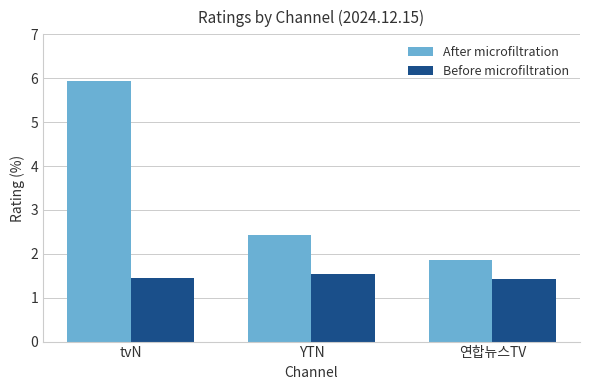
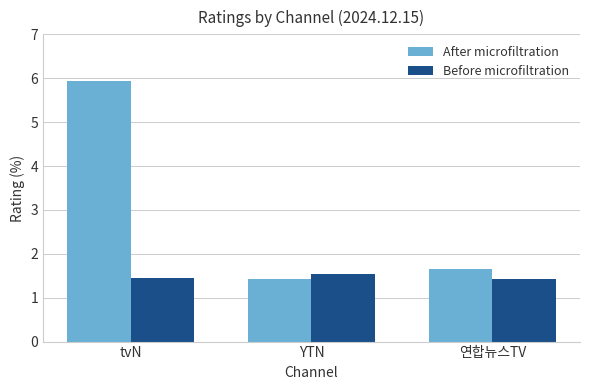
  {
    "After microfiltration": {
      "tvN": 5.9,
-     "YTN": 2.4,
-     "연합뉴스TV": 1.8
+     "YTN": 1.4,
+     "연합뉴스TV": 1.7
    },
    "Before microfiltration": {
      "tvN": 1.4,
      "YTN": 1.5,
      "연합뉴스TV": 1.4
    }
  }
